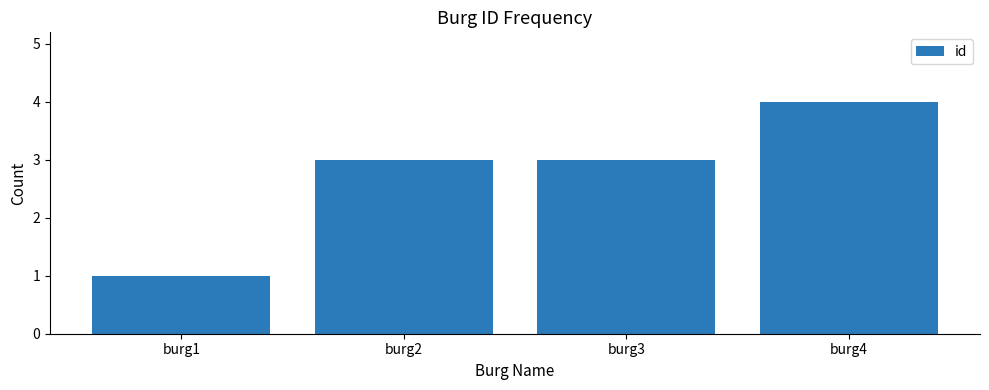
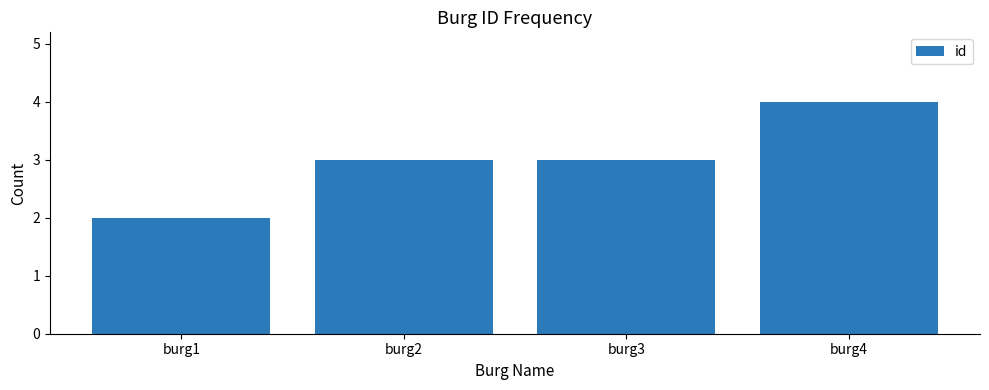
  {
-   "burg1": 1,
+   "burg1": 2,
    "burg2": 3,
    "burg3": 3,
    "burg4": 4
  }
